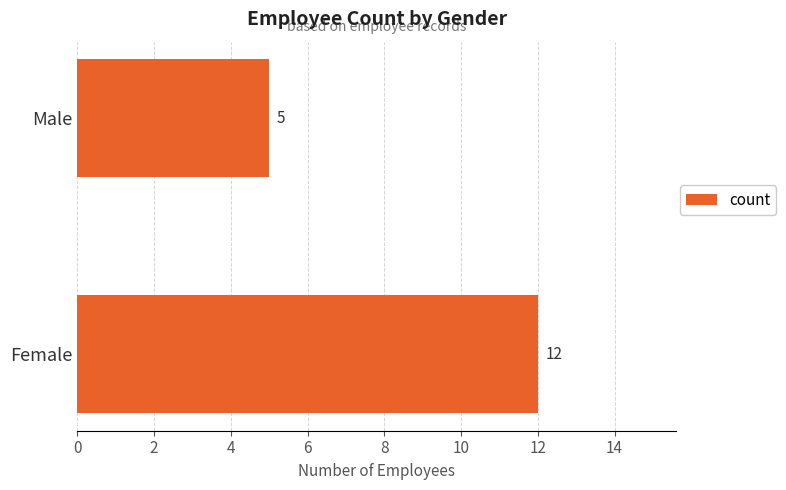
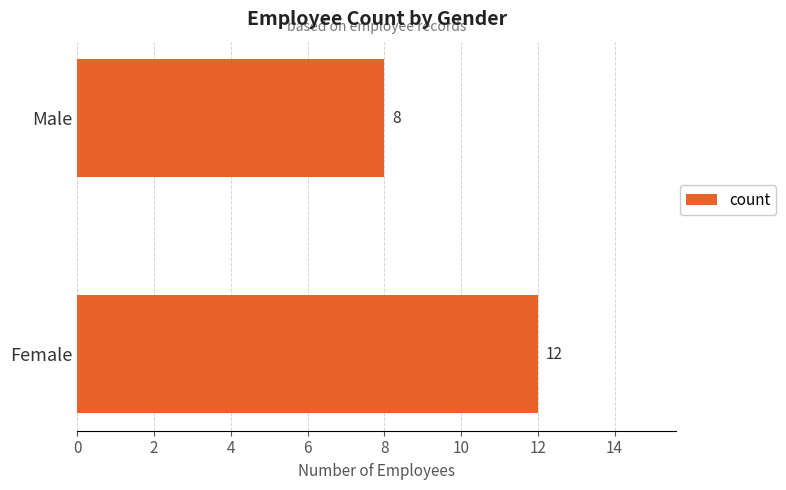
  {
-   "Male": 5,
+   "Male": 8,
    "Female": 12
  }
